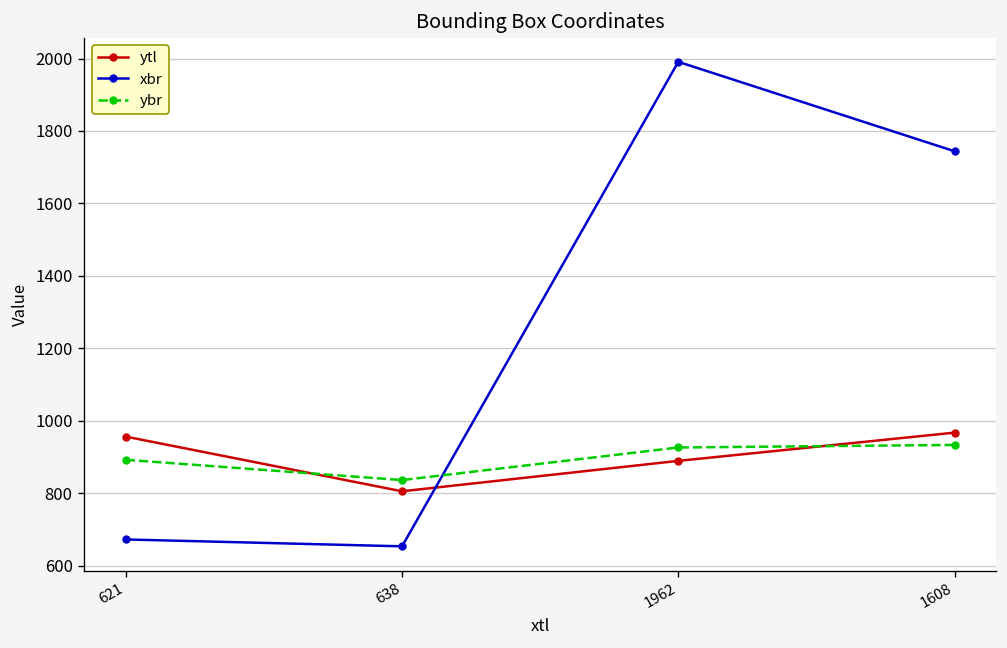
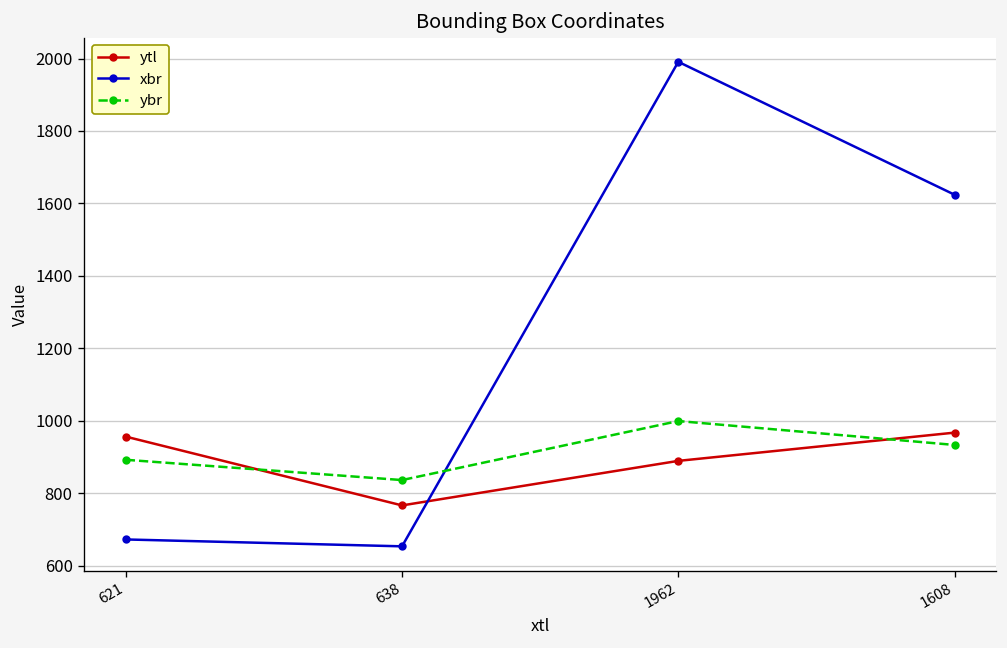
  {
    "ytl": {
      "621": 960,
-     "638": 810,
+     "638": 770,
      "1962": 890,
      "1608": 970
    },
    "xbr": {
      "621": 670,
      "638": 650,
      "1962": 1990,
-     "1608": 1740
+     "1608": 1620
    },
    "ybr": {
      "621": 890,
      "638": 840,
-     "1962": 930,
+     "1962": 1000,
      "1608": 930
    }
  }
